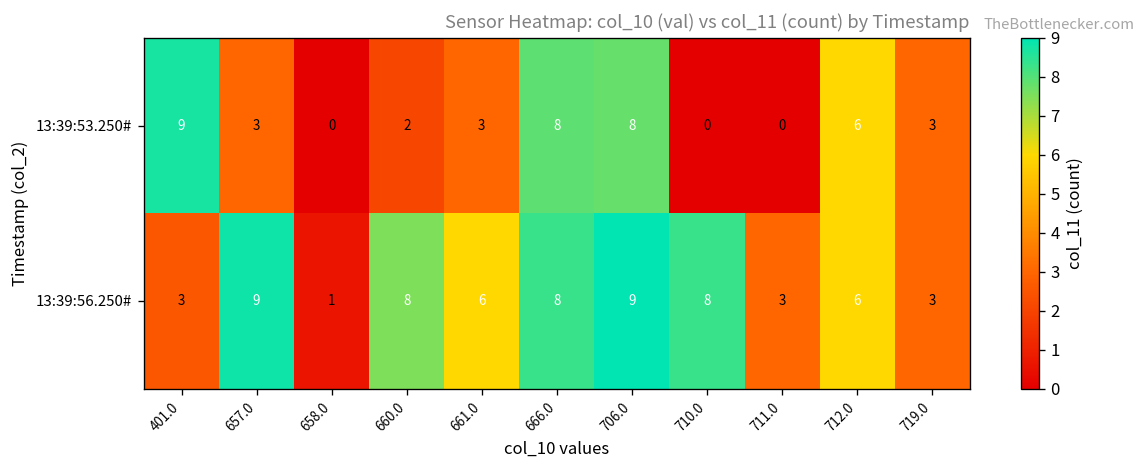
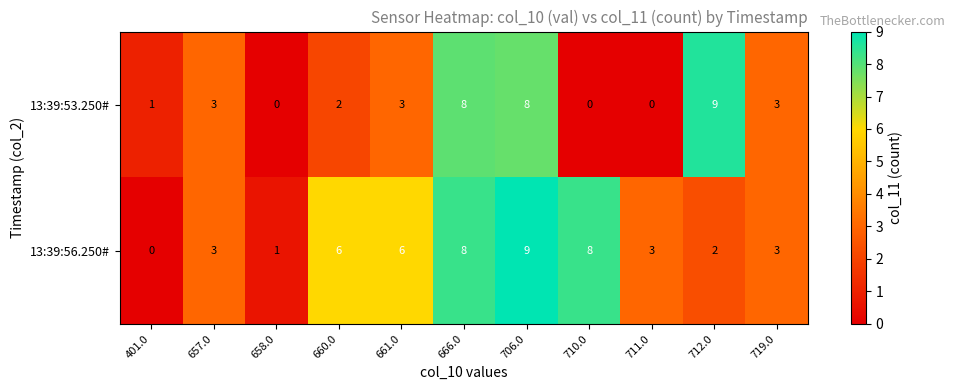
  {
    "13:39:53.250#": {
-     "401.0": 9,
+     "401.0": 1,
      "657.0": 3,
      "658.0": 0,
      "660.0": 2,
      "661.0": 3,
      "666.0": 8,
      "706.0": 8,
      "710.0": 0,
      "711.0": 0,
-     "712.0": 6,
+     "712.0": 9,
      "719.0": 3
    },
    "13:39:56.250#": {
-     "401.0": 3,
-     "657.0": 9,
+     "401.0": 0,
+     "657.0": 3,
      "658.0": 1,
-     "660.0": 8,
+     "660.0": 6,
      "661.0": 6,
      "666.0": 8,
      "706.0": 9,
      "710.0": 8,
      "711.0": 3,
-     "712.0": 6,
+     "712.0": 2,
      "719.0": 3
    }
  }
